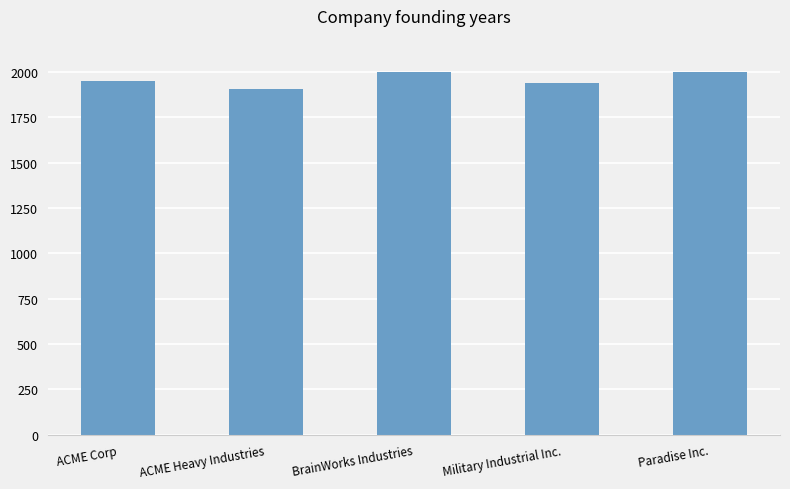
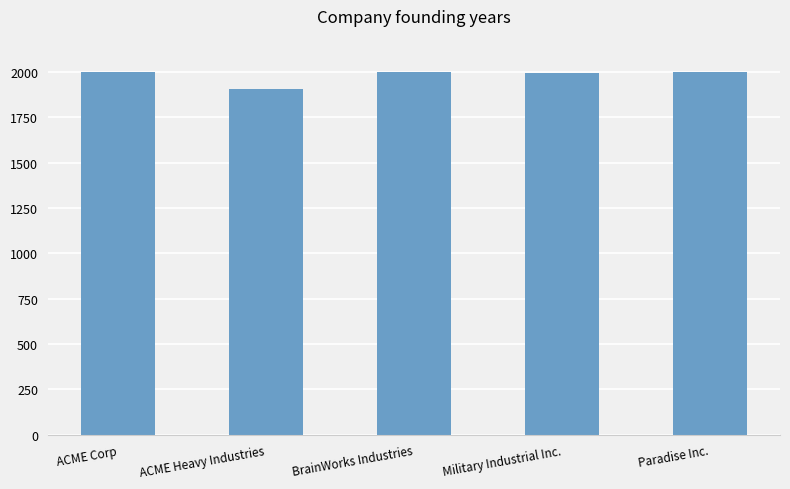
  {
-   "ACME Corp": 1950,
+   "ACME Corp": 2000,
    "ACME Heavy Industries": 1910,
    "BrainWorks Industries": 2000,
-   "Military Industrial Inc.": 1940,
+   "Military Industrial Inc.": 1990,
    "Paradise Inc.": 2000
  }
